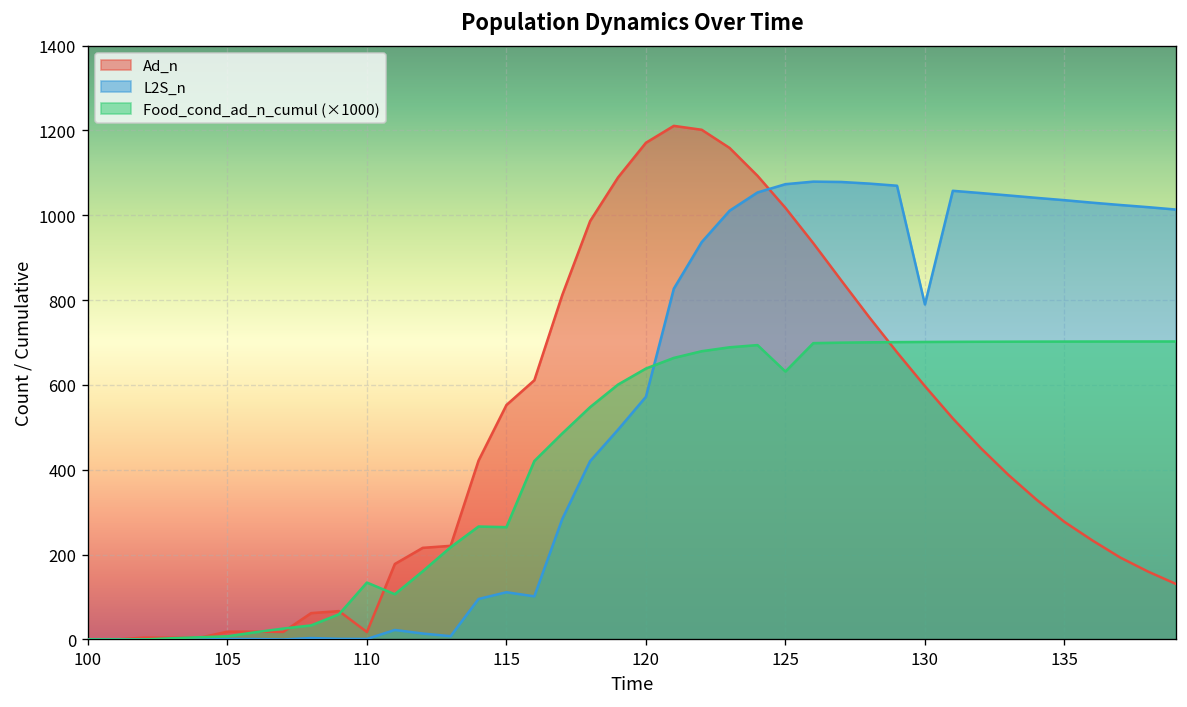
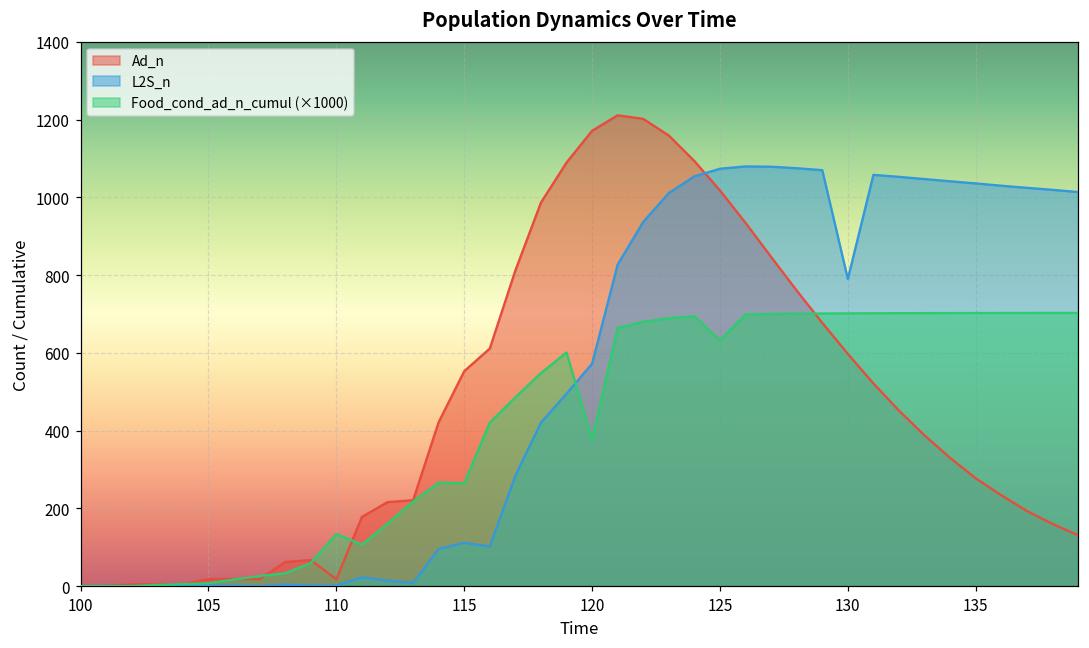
  {
    "Ad_n": {
      "105": 20,
      "110": 20,
      "115": 550,
      "120": 1170,
      "125": 1020,
      "130": 600,
      "135": 280
    },
    "L2S_n": {
      "110": 0,
      "115": 110,
      "120": 570,
      "125": 1070,
      "130": 790,
      "135": 1040
    },
    "Food_cond_ad_n_cumul (×1000)": {
      "110": 130,
      "115": 260,
-     "120": 640,
+     "120": 380,
      "125": 630,
      "130": 700,
      "135": 700
    }
  }
